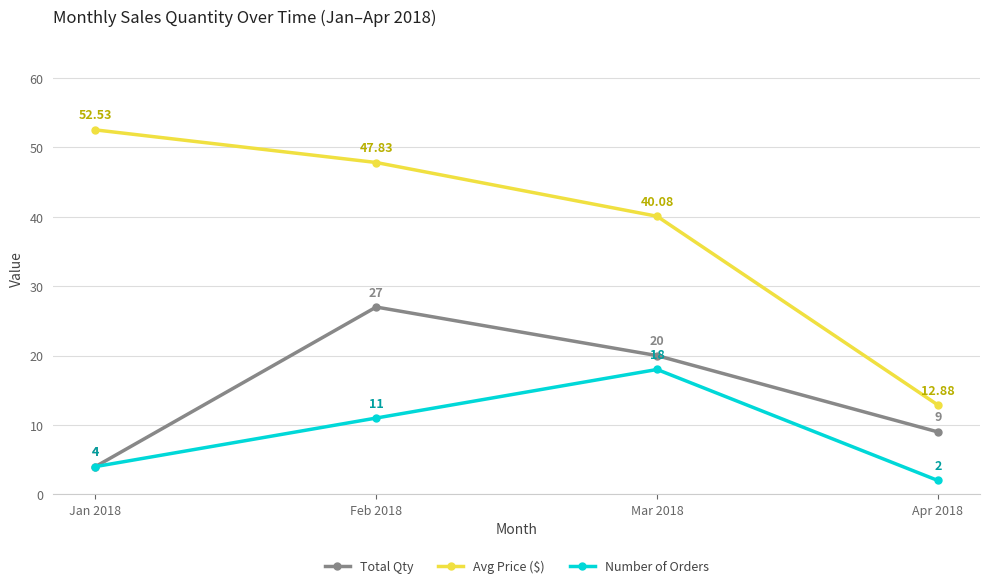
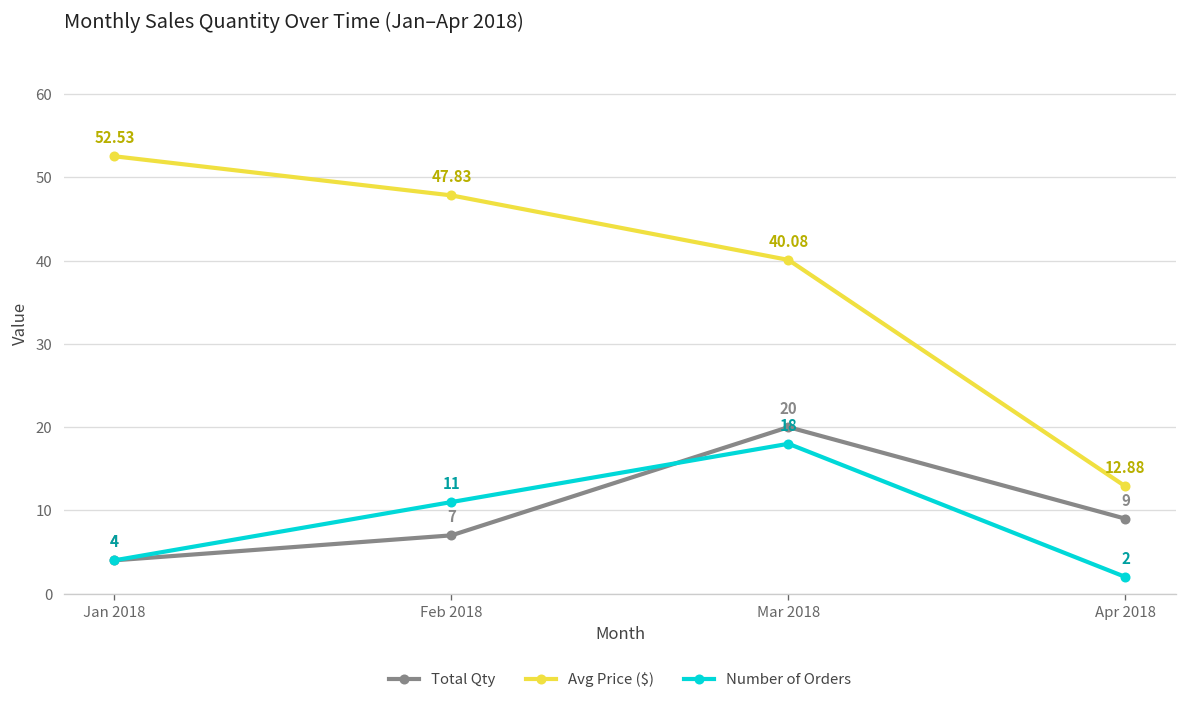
  {
    "Total Qty": {
-     "Feb 2018": 27,
+     "Feb 2018": 7,
      "Mar 2018": 20,
      "Apr 2018": 9
    },
    "Avg Price ($)": {
      "Jan 2018": 52.53,
      "Feb 2018": 47.83,
      "Mar 2018": 40.08,
      "Apr 2018": 12.88
    },
    "Number of Orders": {
      "Feb 2018": 11,
      "Apr 2018": 2
    }
  }
